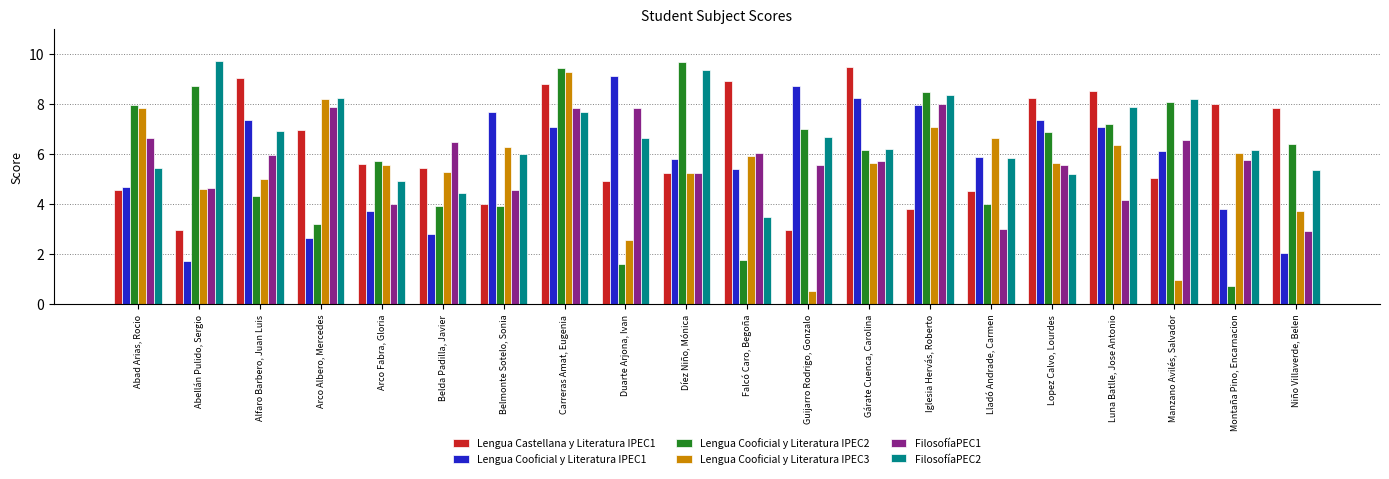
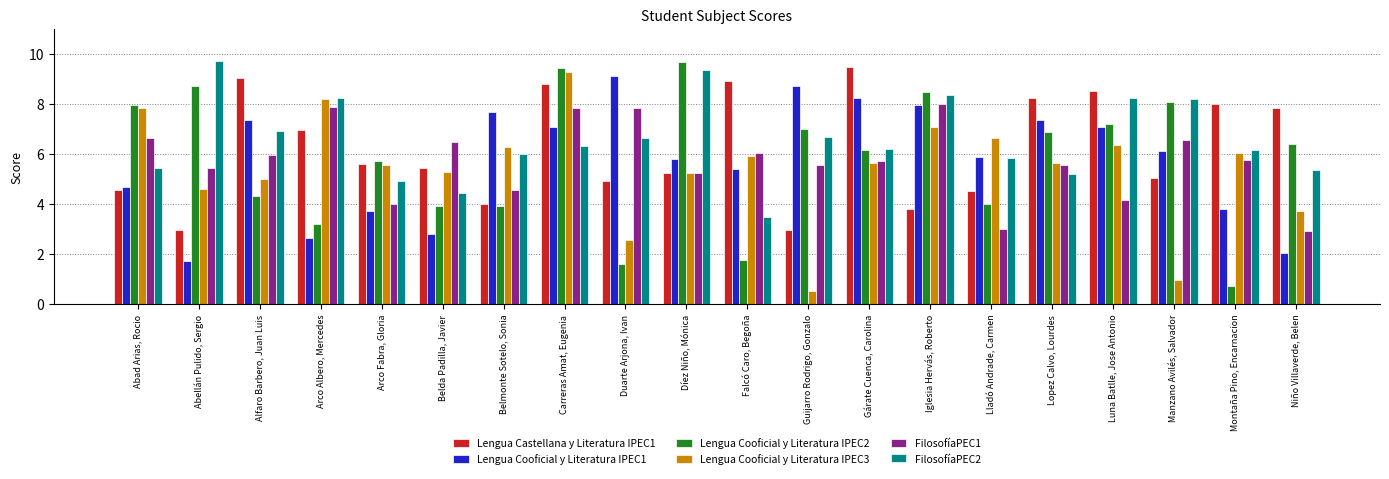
  {
    "Lengua Castellana y Literatura IPEC1": {
      "Abad Arias, Rocio": 4.6,
      "Abellán Pulido, Sergio": 3.0,
      "Alfaro Barbero, Juan Luis": 9.0,
      "Arco Albero, Mercedes": 7.0,
      "Arco Fabra, Gloria": 5.6,
      "Belda Padilla, Javier": 5.5,
      "Belmonte Sotelo, Sonia": 4.0,
      "Carreras Amat, Eugenia": 8.8,
      "Duarte Arjona, Ivan": 4.9,
      "Díez Niño, Mónica": 5.2,
      "Falcó Caro, Begoña": 8.9,
      "Guijarro Rodrigo, Gonzalo": 3.0,
      "Gárate Cuenca, Carolina": 9.5,
      "Iglesia Hervás, Roberto": 3.8,
      "Lladó Andrade, Carmen": 4.5,
      "Lopez Calvo, Lourdes": 8.2,
      "Luna Batlle, Jose Antonio": 8.5,
      "Manzano Avilés, Salvador": 5.0,
      "Montaña Pino, Encarnacion": 8.0,
      "Niño Villaverde, Belen": 7.9
    },
    "Lengua Cooficial y Literatura IPEC1": {
      "Abad Arias, Rocio": 4.7,
      "Abellán Pulido, Sergio": 1.7,
      "Alfaro Barbero, Juan Luis": 7.4,
      "Arco Albero, Mercedes": 2.7,
      "Arco Fabra, Gloria": 3.7,
      "Belda Padilla, Javier": 2.8,
      "Belmonte Sotelo, Sonia": 7.7,
      "Carreras Amat, Eugenia": 7.1,
      "Duarte Arjona, Ivan": 9.1,
      "Díez Niño, Mónica": 5.8,
      "Falcó Caro, Begoña": 5.4,
      "Guijarro Rodrigo, Gonzalo": 8.7,
      "Gárate Cuenca, Carolina": 8.2,
      "Iglesia Hervás, Roberto": 8.0,
      "Lladó Andrade, Carmen": 5.9,
      "Lopez Calvo, Lourdes": 7.4,
      "Luna Batlle, Jose Antonio": 7.1,
      "Manzano Avilés, Salvador": 6.1,
      "Montaña Pino, Encarnacion": 3.8,
      "Niño Villaverde, Belen": 2.0
    },
    "Lengua Cooficial y Literatura IPEC2": {
      "Abad Arias, Rocio": 8.0,
      "Abellán Pulido, Sergio": 8.7,
      "Alfaro Barbero, Juan Luis": 4.3,
      "Arco Albero, Mercedes": 3.2,
      "Arco Fabra, Gloria": 5.7,
      "Belda Padilla, Javier": 3.9,
      "Belmonte Sotelo, Sonia": 3.9,
      "Carreras Amat, Eugenia": 9.4,
      "Duarte Arjona, Ivan": 1.6,
      "Díez Niño, Mónica": 9.7,
      "Falcó Caro, Begoña": 1.8,
      "Guijarro Rodrigo, Gonzalo": 7.0,
      "Gárate Cuenca, Carolina": 6.2,
      "Iglesia Hervás, Roberto": 8.5,
      "Lladó Andrade, Carmen": 4.0,
      "Lopez Calvo, Lourdes": 6.9,
      "Luna Batlle, Jose Antonio": 7.2,
      "Manzano Avilés, Salvador": 8.1,
      "Montaña Pino, Encarnacion": 0.8,
      "Niño Villaverde, Belen": 6.4
    },
    "Lengua Cooficial y Literatura IPEC3": {
      "Abad Arias, Rocio": 7.9,
      "Abellán Pulido, Sergio": 4.6,
      "Alfaro Barbero, Juan Luis": 5.0,
      "Arco Albero, Mercedes": 8.2,
      "Arco Fabra, Gloria": 5.6,
      "Belda Padilla, Javier": 5.3,
      "Belmonte Sotelo, Sonia": 6.3,
      "Carreras Amat, Eugenia": 9.3,
      "Duarte Arjona, Ivan": 2.6,
      "Díez Niño, Mónica": 5.2,
      "Falcó Caro, Begoña": 5.9,
      "Guijarro Rodrigo, Gonzalo": 0.5,
      "Gárate Cuenca, Carolina": 5.7,
      "Iglesia Hervás, Roberto": 7.1,
      "Lladó Andrade, Carmen": 6.6,
      "Lopez Calvo, Lourdes": 5.7,
      "Luna Batlle, Jose Antonio": 6.4,
      "Manzano Avilés, Salvador": 1.0,
      "Montaña Pino, Encarnacion": 6.1,
      "Niño Villaverde, Belen": 3.7
    },
    "FilosofíaPEC1": {
      "Abad Arias, Rocio": 6.6,
-     "Abellán Pulido, Sergio": 4.6,
+     "Abellán Pulido, Sergio": 5.4,
      "Alfaro Barbero, Juan Luis": 6.0,
      "Arco Albero, Mercedes": 7.9,
      "Arco Fabra, Gloria": 4.0,
      "Belda Padilla, Javier": 6.5,
      "Belmonte Sotelo, Sonia": 4.6,
      "Carreras Amat, Eugenia": 7.8,
      "Duarte Arjona, Ivan": 7.8,
      "Díez Niño, Mónica": 5.3,
      "Falcó Caro, Begoña": 6.0,
      "Guijarro Rodrigo, Gonzalo": 5.6,
      "Gárate Cuenca, Carolina": 5.7,
      "Iglesia Hervás, Roberto": 8.0,
      "Lladó Andrade, Carmen": 3.0,
      "Lopez Calvo, Lourdes": 5.6,
      "Luna Batlle, Jose Antonio": 4.2,
      "Manzano Avilés, Salvador": 6.5,
      "Montaña Pino, Encarnacion": 5.8,
      "Niño Villaverde, Belen": 2.9
    },
    "FilosofíaPEC2": {
      "Abad Arias, Rocio": 5.4,
      "Abellán Pulido, Sergio": 9.7,
      "Alfaro Barbero, Juan Luis": 6.9,
      "Arco Albero, Mercedes": 8.2,
      "Arco Fabra, Gloria": 4.9,
      "Belda Padilla, Javier": 4.4,
      "Belmonte Sotelo, Sonia": 6.0,
-     "Carreras Amat, Eugenia": 7.7,
+     "Carreras Amat, Eugenia": 6.3,
      "Duarte Arjona, Ivan": 6.7,
      "Díez Niño, Mónica": 9.3,
      "Falcó Caro, Begoña": 3.5,
      "Guijarro Rodrigo, Gonzalo": 6.7,
      "Gárate Cuenca, Carolina": 6.2,
      "Iglesia Hervás, Roberto": 8.4,
      "Lladó Andrade, Carmen": 5.9,
      "Lopez Calvo, Lourdes": 5.2,
-     "Luna Batlle, Jose Antonio": 7.9,
+     "Luna Batlle, Jose Antonio": 8.2,
      "Manzano Avilés, Salvador": 8.2,
      "Montaña Pino, Encarnacion": 6.2,
      "Niño Villaverde, Belen": 5.4
    }
  }
